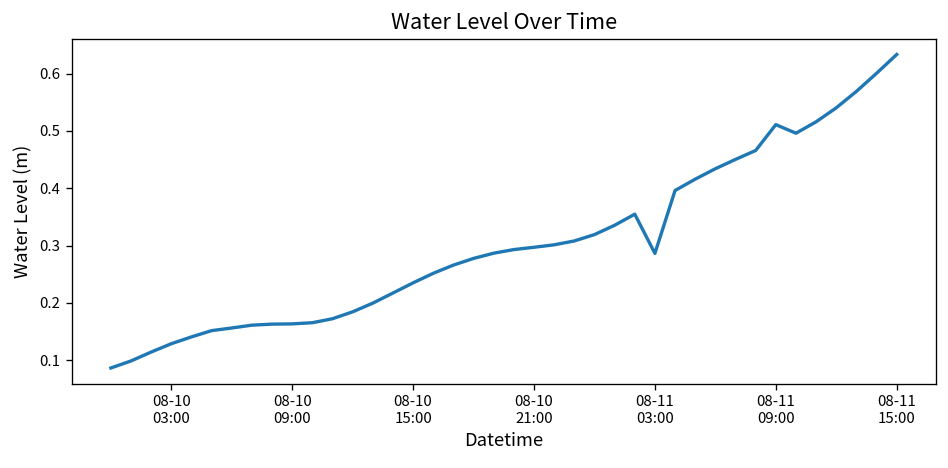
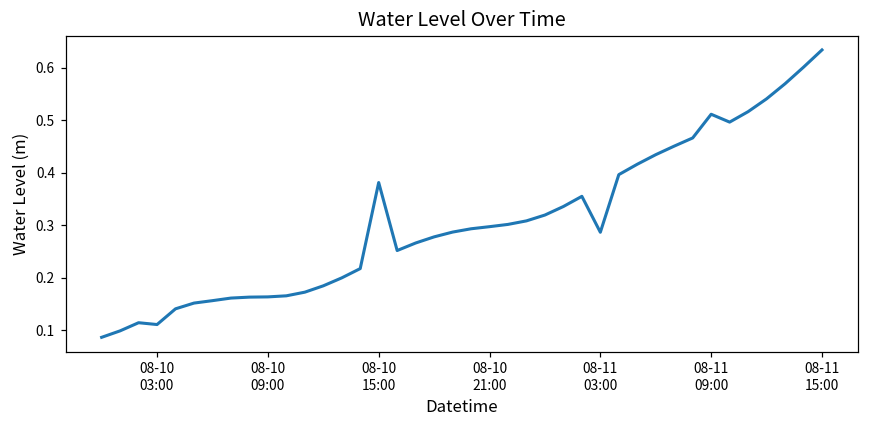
  {
-   "08-10 03:00": 0.13,
+   "08-10 03:00": 0.11,
    "08-10 09:00": 0.16,
-   "08-10 15:00": 0.24,
+   "08-10 15:00": 0.38,
    "08-10 21:00": 0.30,
    "08-11 03:00": 0.29,
    "08-11 09:00": 0.51,
    "08-11 15:00": 0.63
  }
